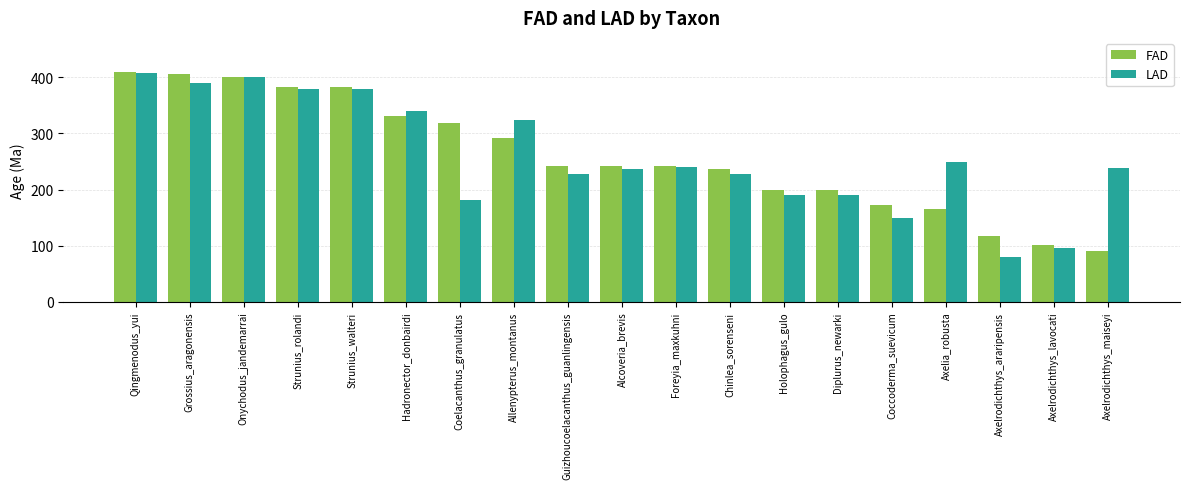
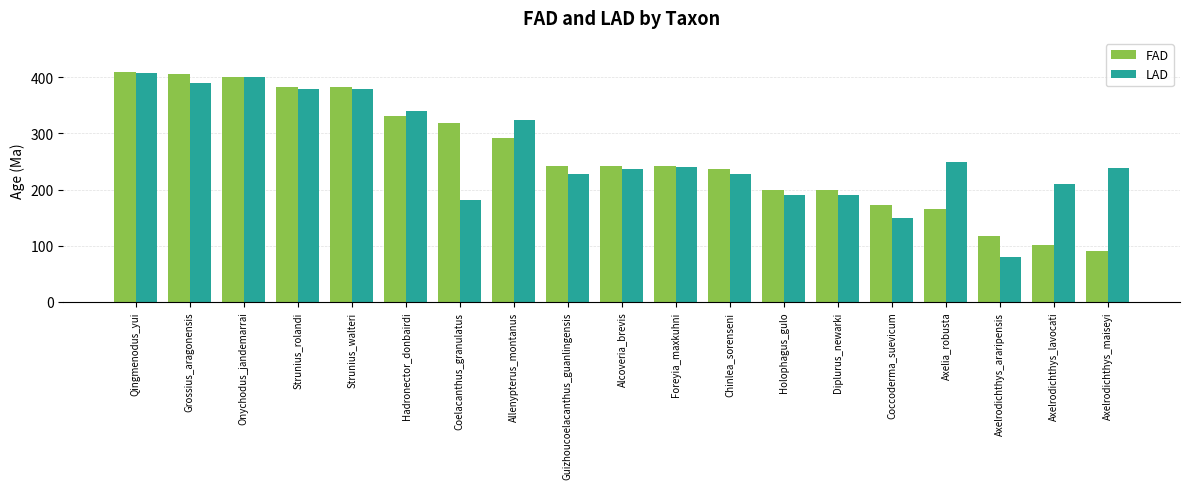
  {
    "FAD": {
      "Qingmenodus_yui": 410,
      "Grossius_aragonensis": 410,
      "Onychodus_jandemarrai": 400,
      "Strunius_rolandi": 380,
      "Strunius_walteri": 380,
      "Hadronector_donbairdi": 330,
      "Coelacanthus_granulatus": 320,
      "Allenypterus_montanus": 290,
      "Guizhoucoelacanthus_guanlingensis": 240,
      "Alcoveria_brevis": 240,
      "Foreyia_maxkuhni": 240,
      "Chinlea_sorenseni": 240,
      "Holophagus_gulo": 200,
      "Diplurus_newarki": 200,
      "Coccoderma_suevicum": 170,
      "Axelia_robusta": 160,
      "Axelrodichthys_araripensis": 120,
      "Axelrodichthys_lavocati": 100,
      "Axelrodichthys_maiseyi": 90
    },
    "LAD": {
      "Qingmenodus_yui": 410,
      "Grossius_aragonensis": 390,
      "Onychodus_jandemarrai": 400,
      "Strunius_rolandi": 380,
      "Strunius_walteri": 380,
      "Hadronector_donbairdi": 340,
      "Coelacanthus_granulatus": 180,
      "Allenypterus_montanus": 320,
      "Guizhoucoelacanthus_guanlingensis": 230,
      "Alcoveria_brevis": 240,
      "Foreyia_maxkuhni": 240,
      "Chinlea_sorenseni": 230,
      "Holophagus_gulo": 190,
      "Diplurus_newarki": 190,
      "Coccoderma_suevicum": 150,
      "Axelia_robusta": 250,
      "Axelrodichthys_araripensis": 80,
-     "Axelrodichthys_lavocati": 100,
+     "Axelrodichthys_lavocati": 210,
      "Axelrodichthys_maiseyi": 240
    }
  }
